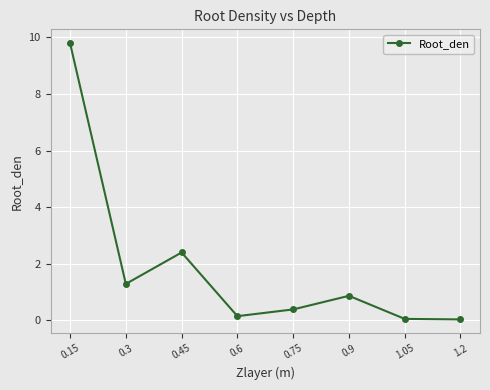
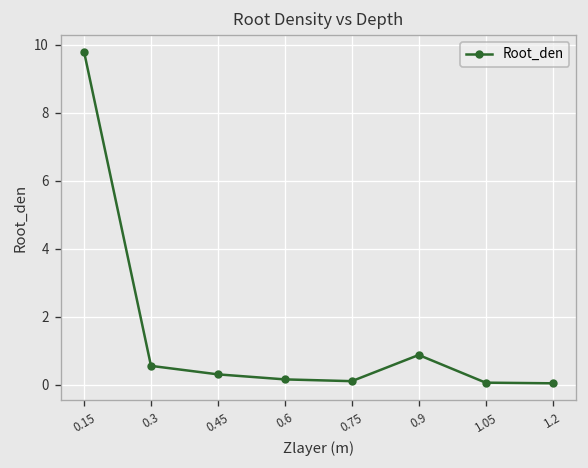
  {
    "0.15": 9.8,
-   "0.3": 1.3,
-   "0.45": 2.4,
+   "0.3": 0.6,
+   "0.45": 0.3,
    "0.6": 0.2,
-   "0.75": 0.4,
+   "0.75": 0.1,
    "0.9": 0.9,
    "1.05": 0.1,
    "1.2": 0.0
  }
